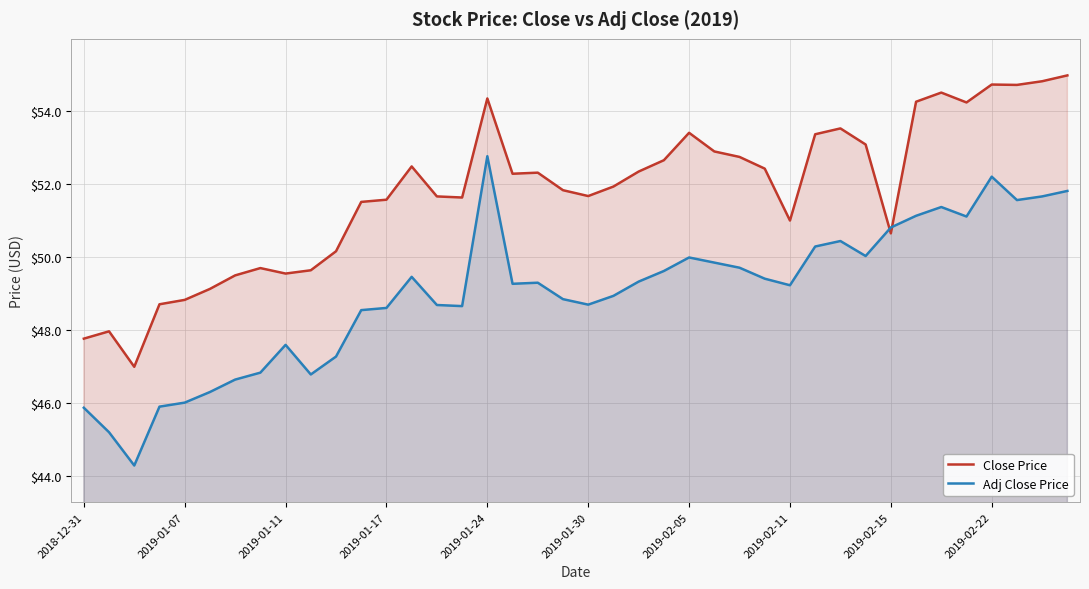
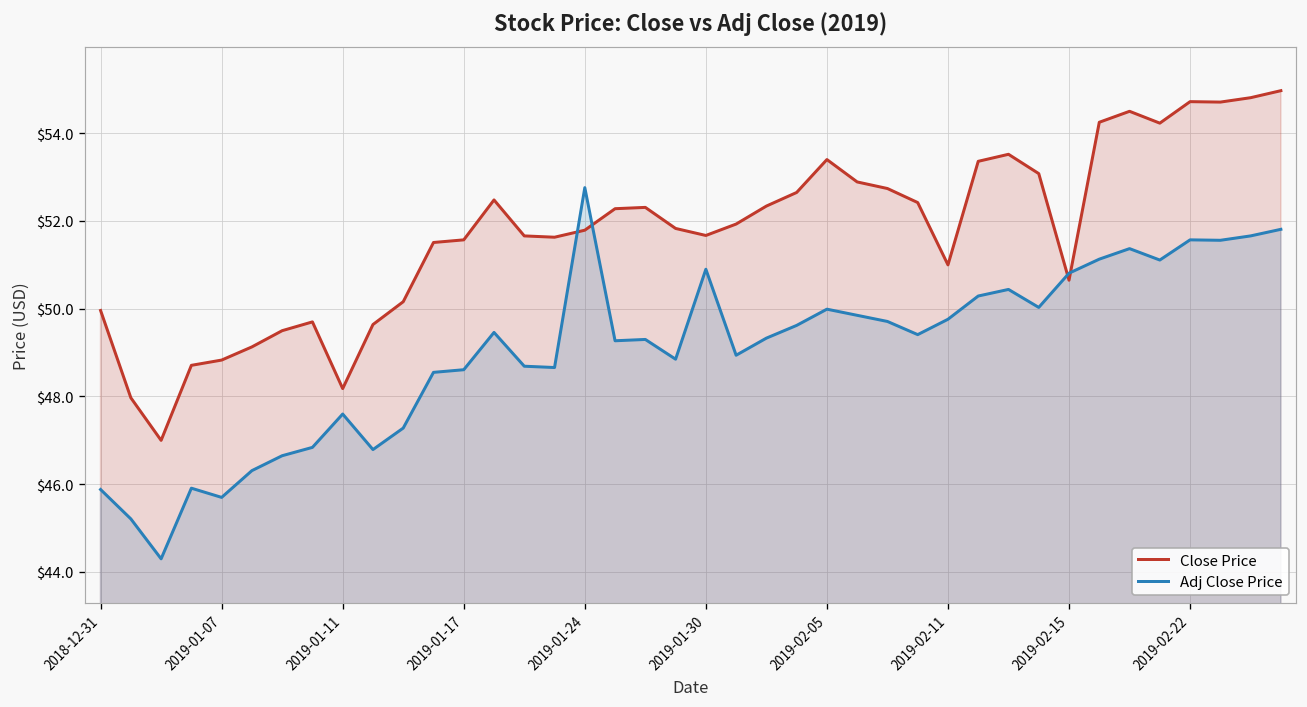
  {
    "Close Price": {
-     "2018-12-31": "$47.8",
+     "2018-12-31": "$50.0",
      "2019-01-07": "$48.8",
-     "2019-01-11": "$49.6",
+     "2019-01-11": "$48.2",
      "2019-01-17": "$51.6",
-     "2019-01-24": "$54.3",
+     "2019-01-24": "$51.8",
      "2019-01-30": "$51.7",
      "2019-02-05": "$53.4",
      "2019-02-11": "$51.0",
      "2019-02-15": "$50.7",
      "2019-02-22": "$54.7"
    },
    "Adj Close Price": {
      "2018-12-31": "$45.9",
-     "2019-01-07": "$46.0",
+     "2019-01-07": "$45.7",
      "2019-01-11": "$47.6",
      "2019-01-17": "$48.6",
      "2019-01-24": "$52.8",
-     "2019-01-30": "$48.7",
+     "2019-01-30": "$50.9",
      "2019-02-05": "$50.0",
-     "2019-02-11": "$49.2",
+     "2019-02-11": "$49.8",
      "2019-02-15": "$50.8",
-     "2019-02-22": "$52.2"
+     "2019-02-22": "$51.6"
    }
  }
